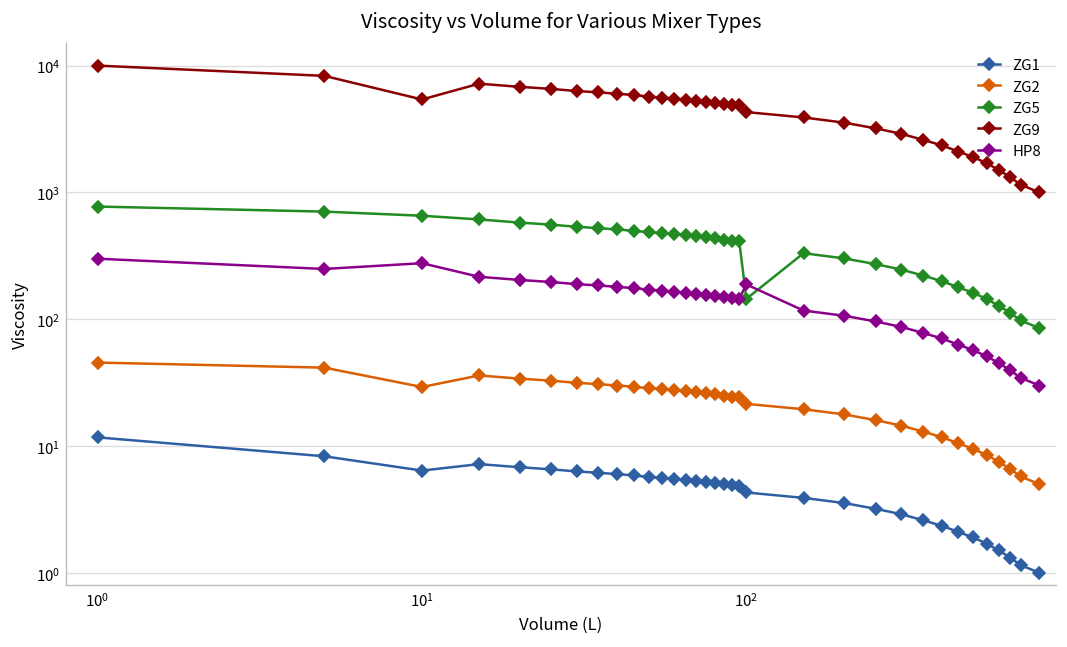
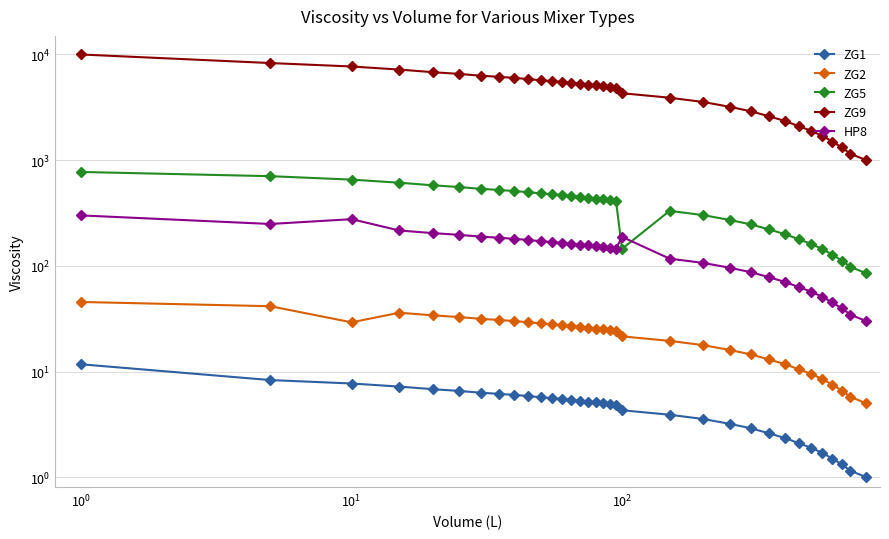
  {
    "ZG1": {
      "10^0": 12,
-     "10^1": 6,
+     "10^1": 8,
      "10^2": 4.3
    },
    "ZG2": {
      "10^0": 46,
      "10^1": 29,
      "10^2": 22
    },
    "ZG5": {
      "10^0": 800,
      "10^1": 700,
      "10^2": 140
    },
    "ZG9": {
      "10^0": 10000,
-     "10^1": 5000,
+     "10^1": 8000,
      "10^2": 4300
    },
    "HP8": {
      "10^0": 300,
      "10^1": 280,
      "10^2": 190
    }
  }
